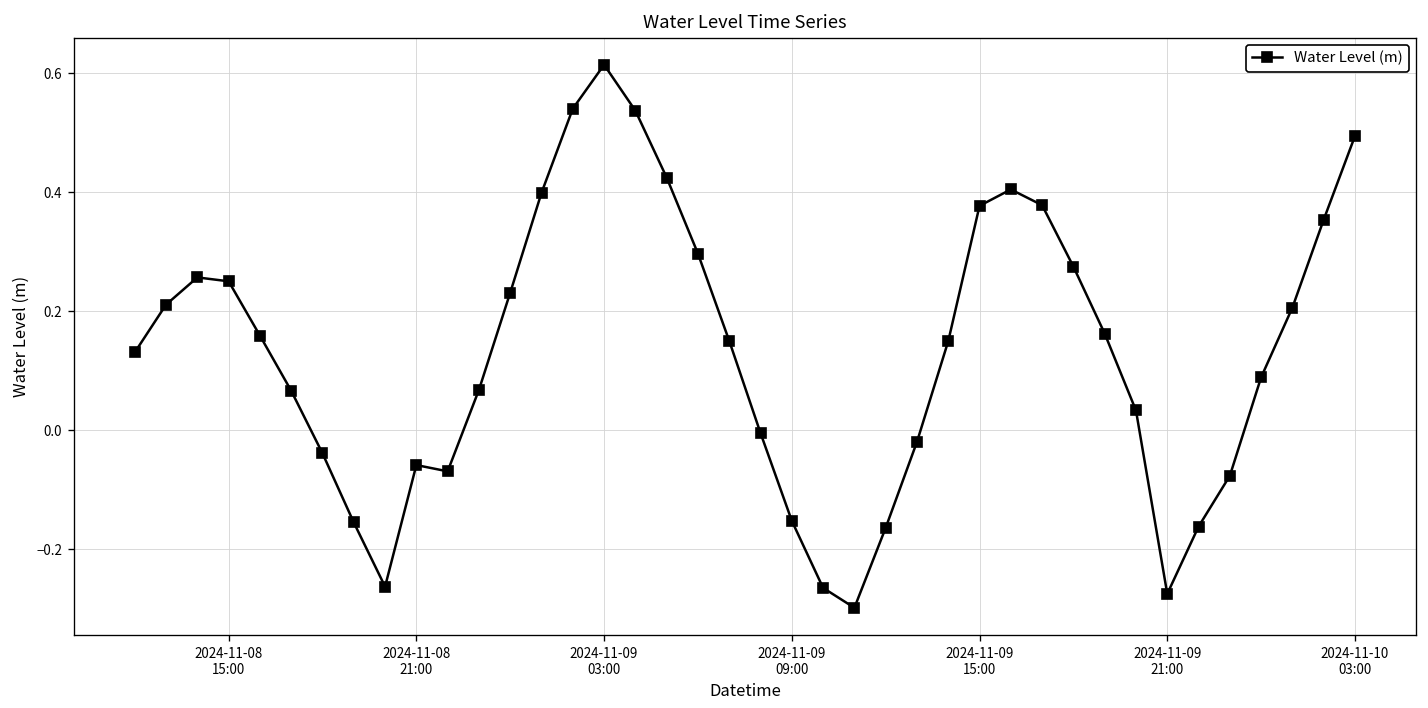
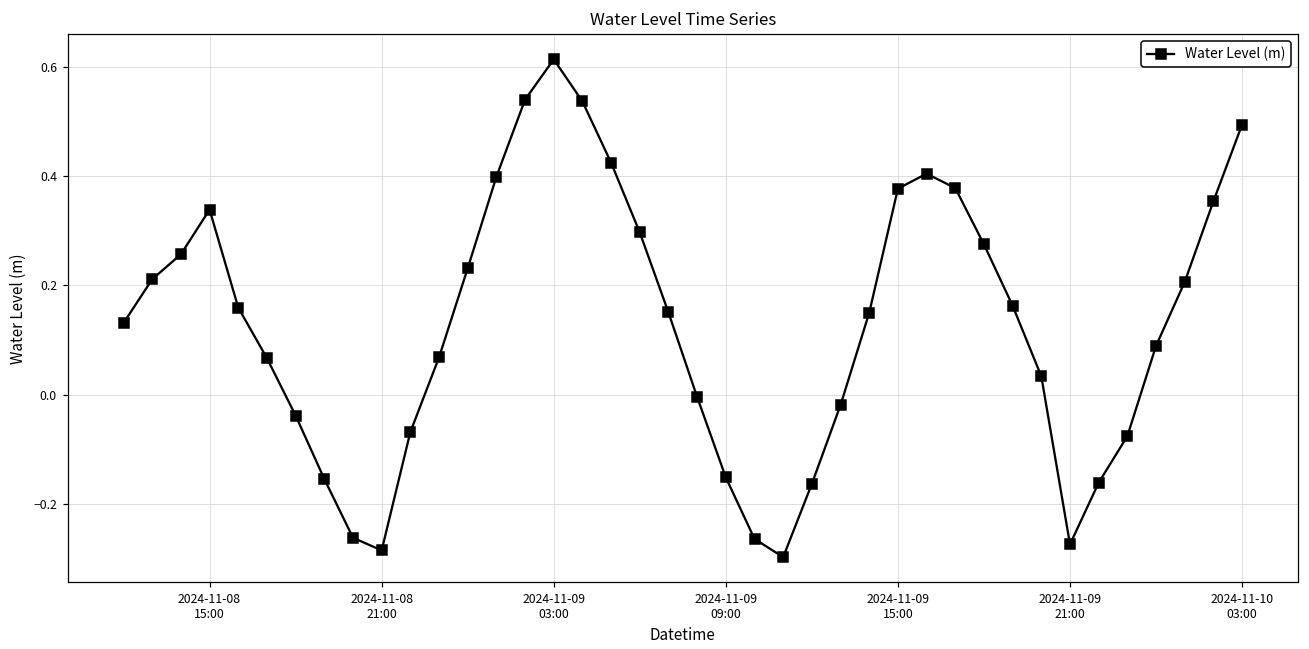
  {
-   "2024-11-08 15:00": 0.25,
-   "2024-11-08 21:00": -0.06,
+   "2024-11-08 15:00": 0.34,
+   "2024-11-08 21:00": -0.29,
    "2024-11-09 03:00": 0.61,
    "2024-11-09 09:00": -0.15,
    "2024-11-09 15:00": 0.38,
    "2024-11-09 21:00": -0.27,
    "2024-11-10 03:00": 0.49
  }
